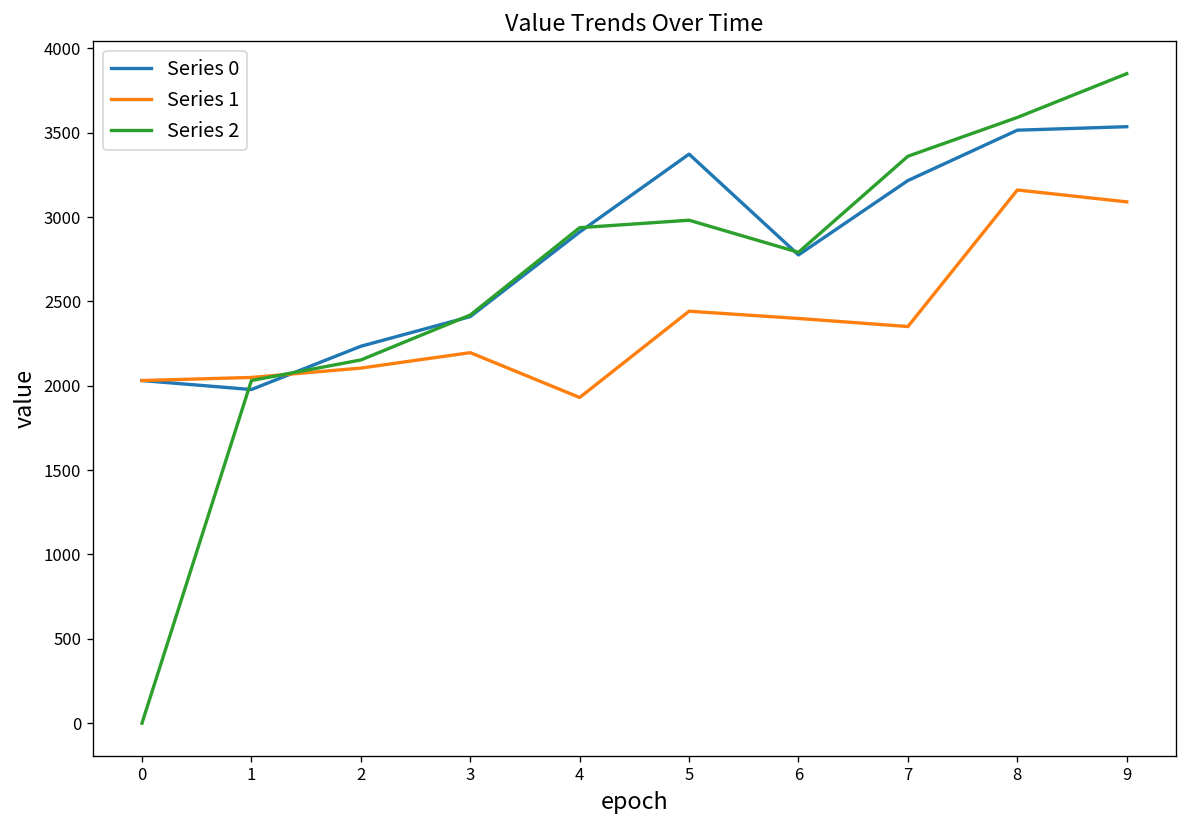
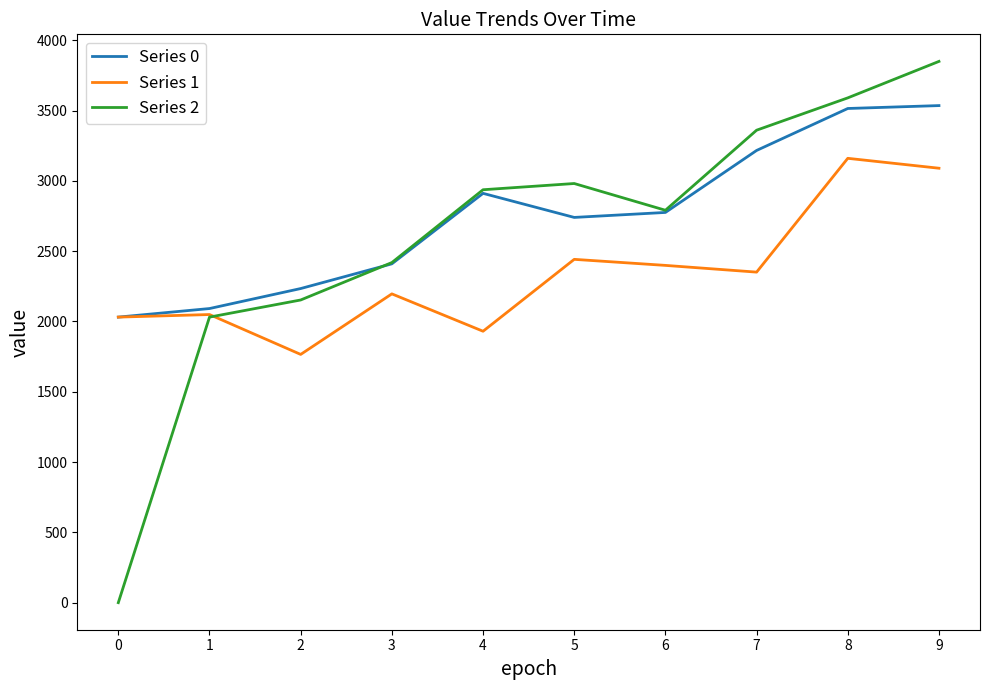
  {
    "Series 0": {
-     "1": 1980,
+     "1": 2090,
      "2": 2230,
      "4": 2910,
-     "5": 3370,
+     "5": 2740,
      "7": 3220,
      "8": 3510,
      "9": 3540
    },
    "Series 1": {
      "1": 2050,
-     "2": 2100,
+     "2": 1770,
      "3": 2200,
      "4": 1930,
      "5": 2440,
      "6": 2400,
      "7": 2350,
      "8": 3160,
      "9": 3090
    },
    "Series 2": {
      "0": 0,
      "1": 2030,
      "2": 2150,
      "4": 2940,
      "5": 2980,
      "7": 3360,
      "8": 3590,
      "9": 3850
    }
  }
